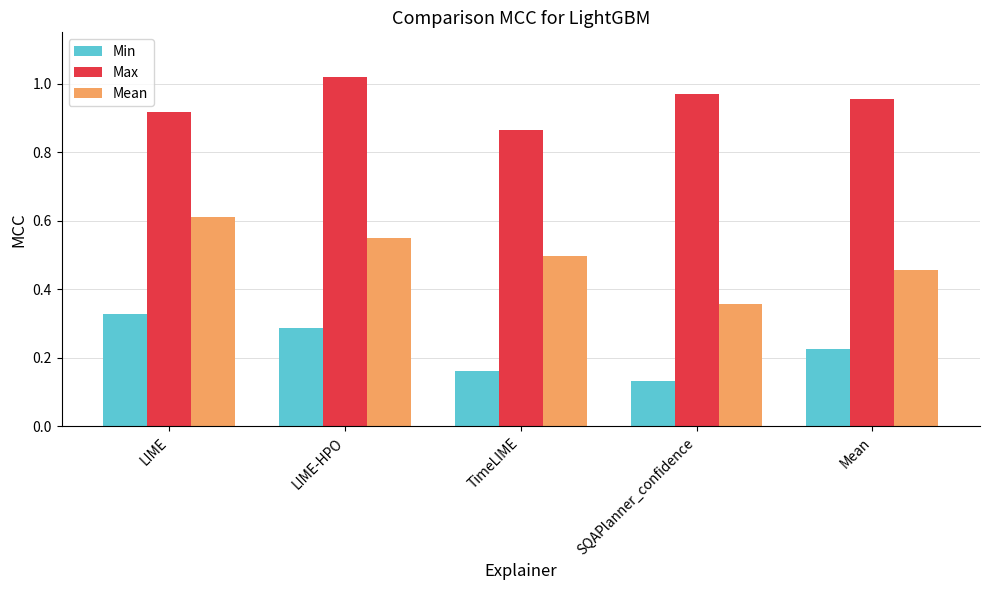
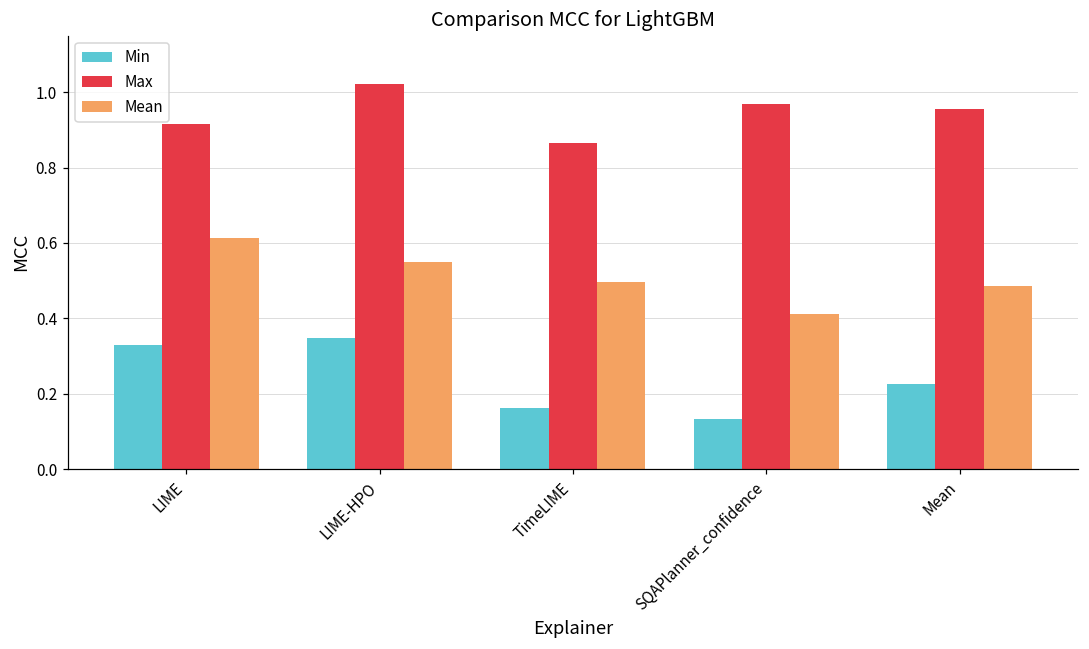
  {
    "Min": {
      "LIME": 0.33,
-     "LIME-HPO": 0.29,
+     "LIME-HPO": 0.35,
      "TimeLIME": 0.16,
      "SQAPlanner_confidence": 0.13,
      "Mean": 0.23
    },
    "Max": {
      "LIME": 0.92,
      "LIME-HPO": 1.02,
      "TimeLIME": 0.87,
      "SQAPlanner_confidence": 0.97,
      "Mean": 0.96
    },
    "Mean": {
      "LIME": 0.61,
      "LIME-HPO": 0.55,
      "TimeLIME": 0.50,
-     "SQAPlanner_confidence": 0.36,
-     "Mean": 0.46
+     "SQAPlanner_confidence": 0.41,
+     "Mean": 0.49
    }
  }
